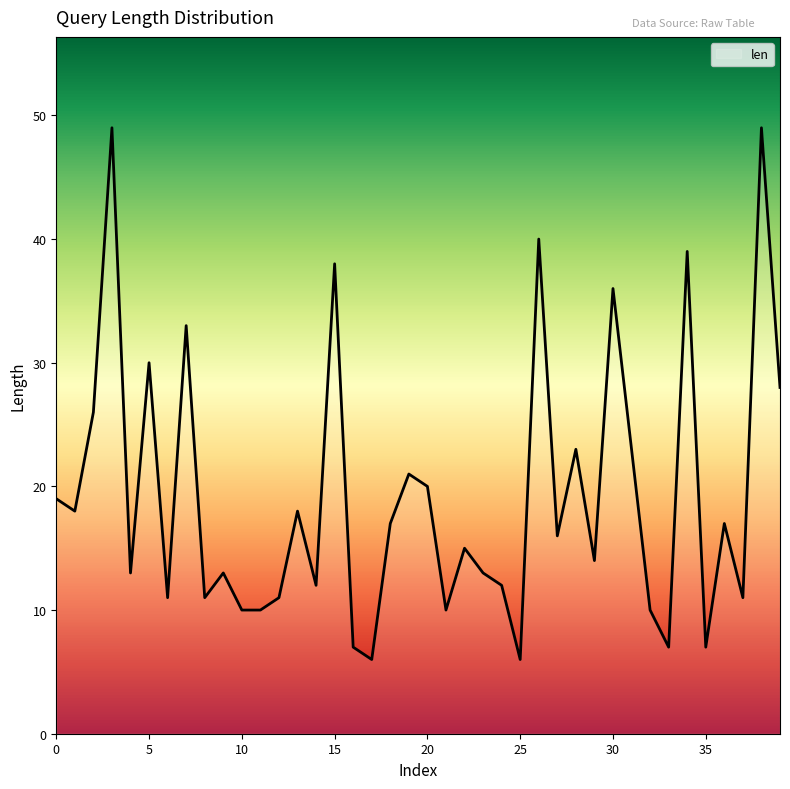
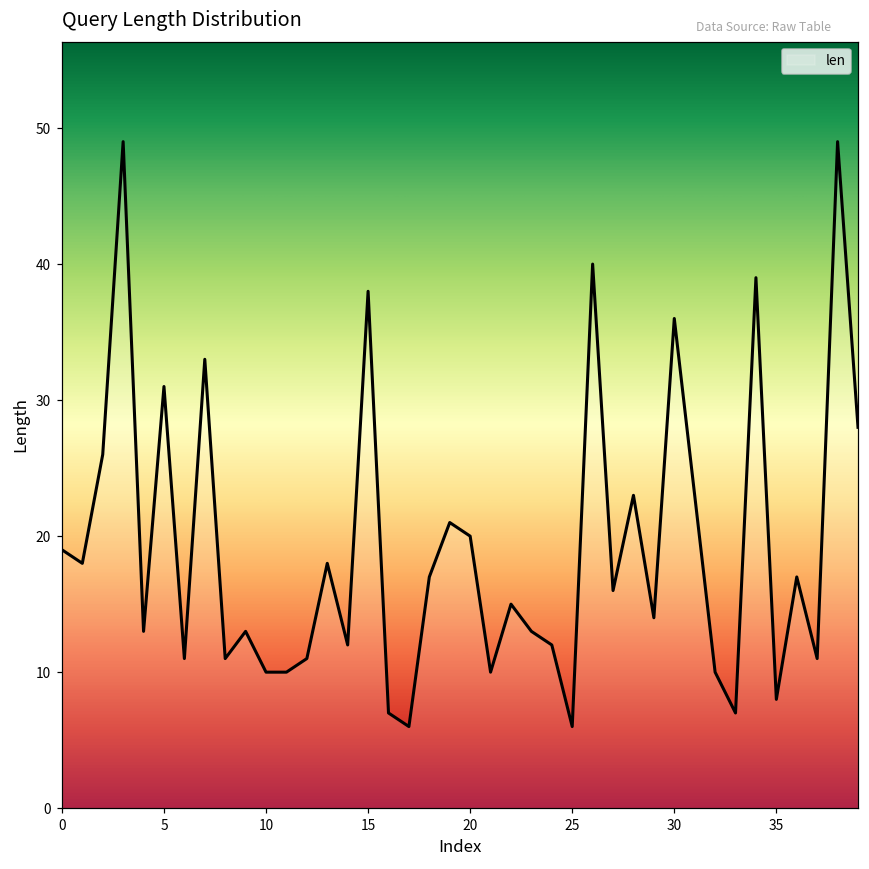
  {
    "0": 19,
-   "5": 30,
+   "5": 31,
    "10": 10,
    "15": 38,
    "20": 20,
    "25": 6,
    "30": 36,
-   "35": 7
+   "35": 8
  }
